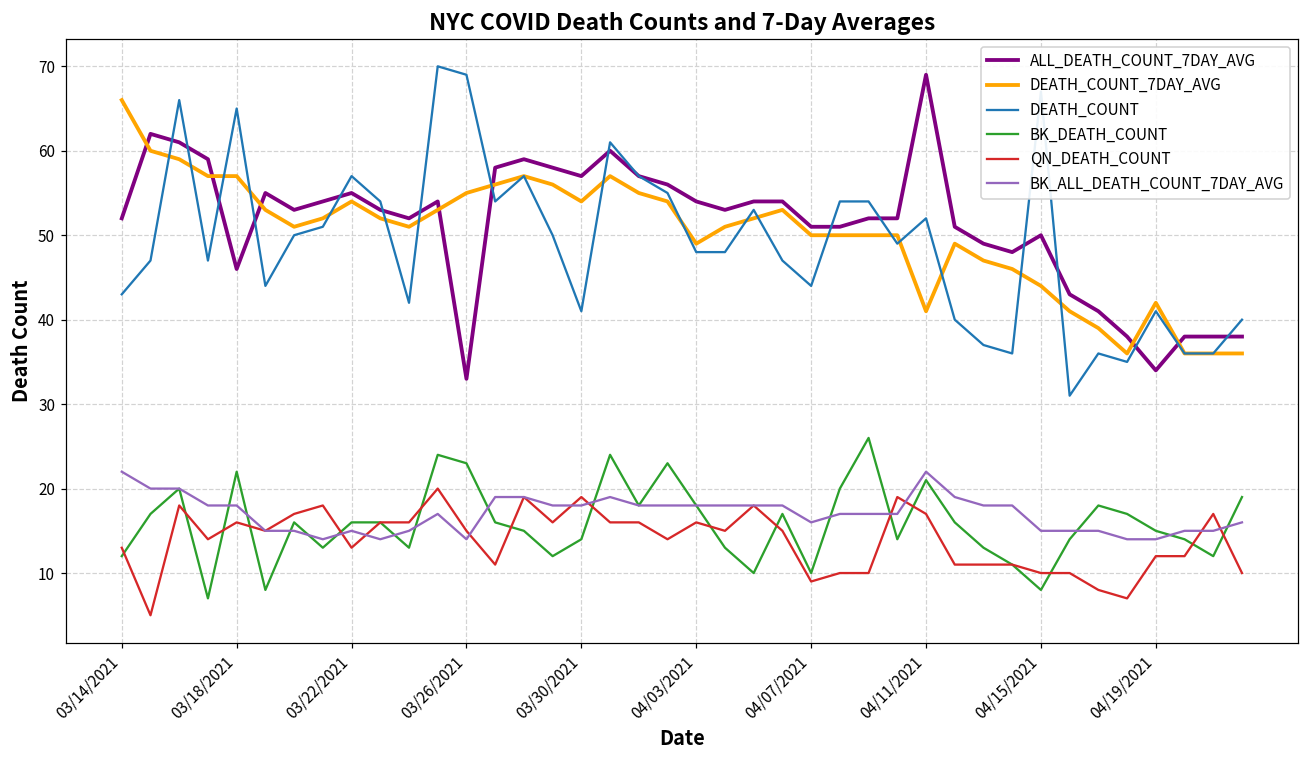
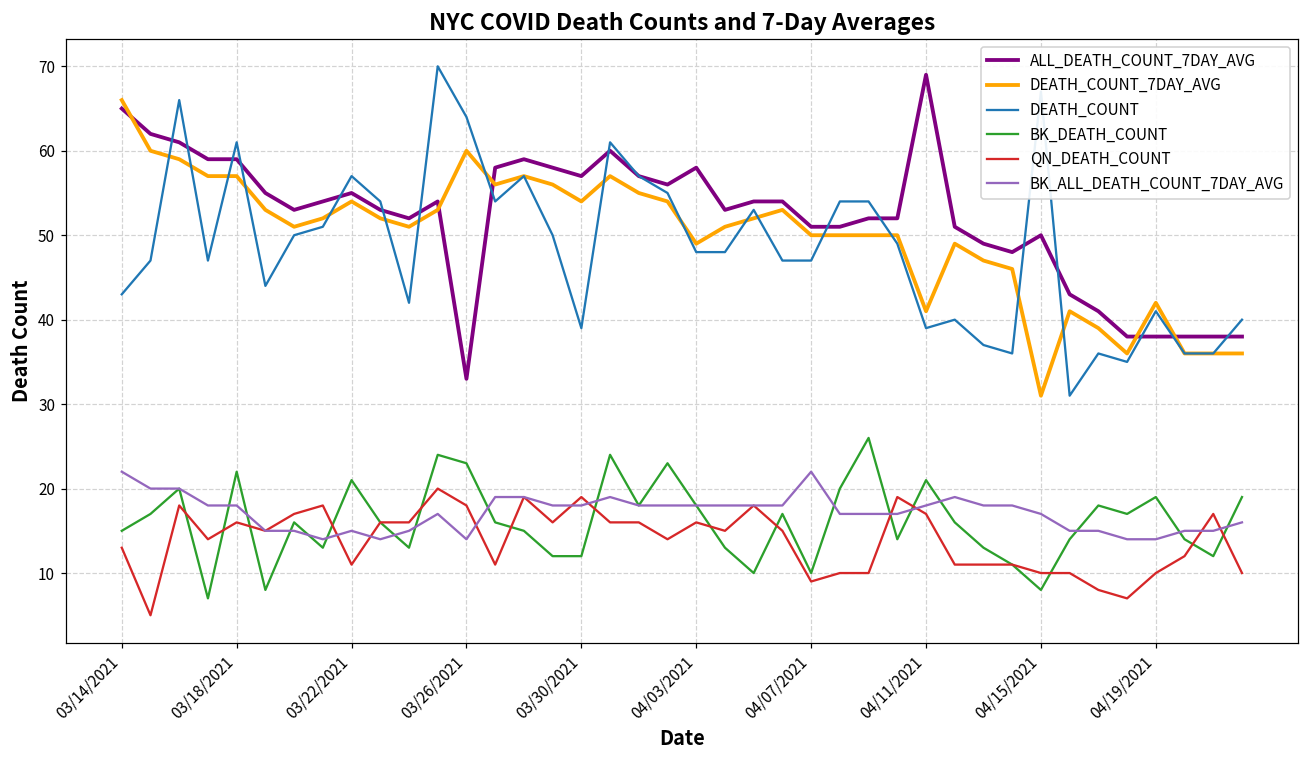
  {
    "ALL_DEATH_COUNT_7DAY_AVG": {
-     "03/14/2021": 52,
-     "03/18/2021": 46,
+     "03/14/2021": 65,
+     "03/18/2021": 59,
      "03/22/2021": 55,
      "03/26/2021": 33,
      "03/30/2021": 57,
-     "04/03/2021": 54,
+     "04/03/2021": 58,
      "04/07/2021": 51,
      "04/11/2021": 69,
      "04/15/2021": 50,
-     "04/19/2021": 34
+     "04/19/2021": 38
    },
    "DEATH_COUNT_7DAY_AVG": {
      "03/14/2021": 66,
      "03/18/2021": 57,
      "03/22/2021": 54,
-     "03/26/2021": 55,
+     "03/26/2021": 60,
      "03/30/2021": 54,
      "04/03/2021": 49,
      "04/07/2021": 50,
      "04/11/2021": 41,
-     "04/15/2021": 44,
+     "04/15/2021": 31,
      "04/19/2021": 42
    },
    "DEATH_COUNT": {
      "03/14/2021": 43,
-     "03/18/2021": 65,
+     "03/18/2021": 61,
      "03/22/2021": 57,
-     "03/26/2021": 69,
-     "03/30/2021": 41,
+     "03/26/2021": 64,
+     "03/30/2021": 39,
      "04/03/2021": 48,
-     "04/07/2021": 44,
-     "04/11/2021": 52,
+     "04/07/2021": 47,
+     "04/11/2021": 39,
      "04/19/2021": 41
    },
    "BK_DEATH_COUNT": {
-     "03/14/2021": 12,
+     "03/14/2021": 15,
      "03/18/2021": 22,
-     "03/22/2021": 16,
+     "03/22/2021": 21,
      "03/26/2021": 23,
-     "03/30/2021": 14,
+     "03/30/2021": 12,
      "04/07/2021": 10,
      "04/11/2021": 21,
      "04/15/2021": 8,
-     "04/19/2021": 15
+     "04/19/2021": 19
    },
    "QN_DEATH_COUNT": {
      "03/14/2021": 13,
      "03/18/2021": 16,
-     "03/22/2021": 13,
-     "03/26/2021": 15,
+     "03/22/2021": 11,
+     "03/26/2021": 18,
      "03/30/2021": 19,
      "04/03/2021": 16,
      "04/07/2021": 9,
      "04/11/2021": 17,
      "04/15/2021": 10,
-     "04/19/2021": 12
+     "04/19/2021": 10
    },
    "BK_ALL_DEATH_COUNT_7DAY_AVG": {
      "03/14/2021": 22,
      "03/18/2021": 18,
      "03/22/2021": 15,
      "03/26/2021": 14,
      "03/30/2021": 18,
-     "04/07/2021": 16,
-     "04/11/2021": 22,
-     "04/15/2021": 15,
+     "04/07/2021": 22,
+     "04/11/2021": 18,
+     "04/15/2021": 17,
      "04/19/2021": 14
    }
  }
